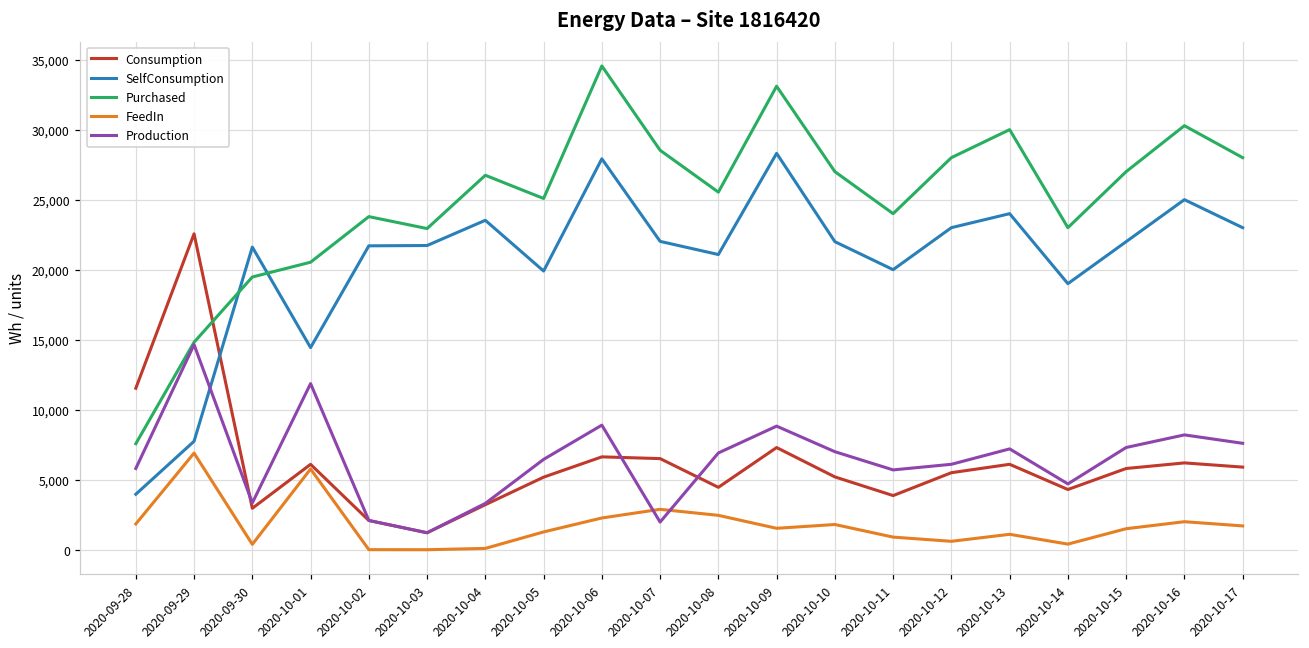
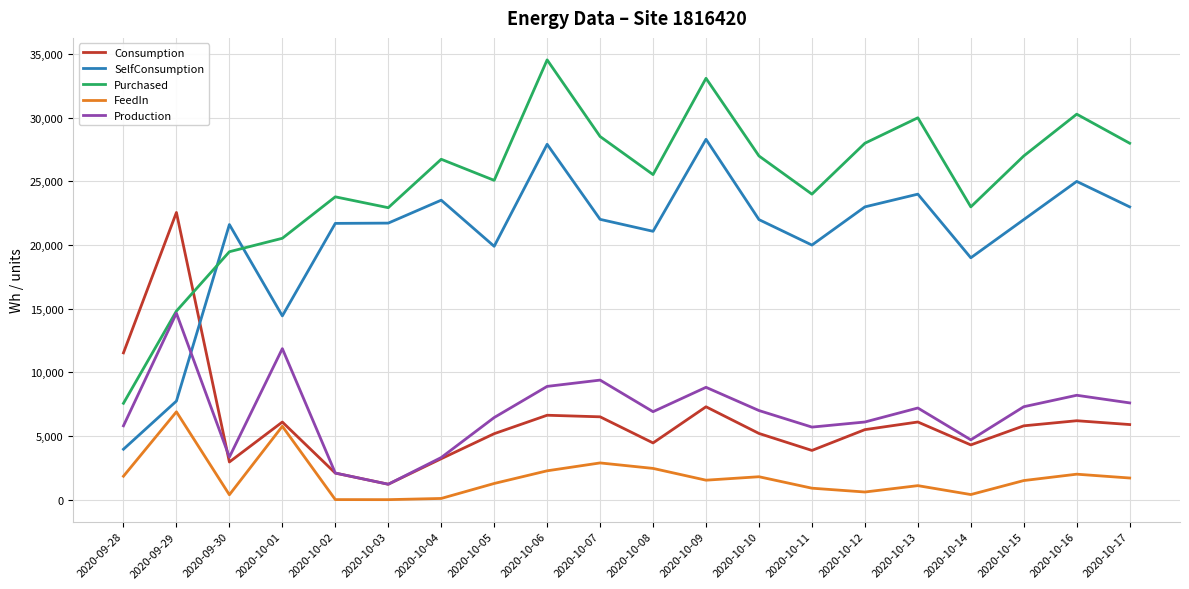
  {
    "Consumption": {
      "2020-09-28": "11,500",
      "2020-09-29": "22,600",
      "2020-09-30": "3,000",
      "2020-10-01": "6,100",
      "2020-10-05": "5,200",
      "2020-10-06": "6,600",
      "2020-10-07": "6,500",
      "2020-10-08": "4,500",
      "2020-10-09": "7,300",
      "2020-10-10": "5,200",
      "2020-10-11": "3,900",
      "2020-10-12": "5,500",
      "2020-10-13": "6,100",
      "2020-10-14": "4,300",
      "2020-10-15": "5,800",
      "2020-10-16": "6,200",
      "2020-10-17": "5,900"
    },
    "SelfConsumption": {
      "2020-09-28": "4,000",
      "2020-09-29": "7,700",
      "2020-09-30": "21,600",
      "2020-10-01": "14,400",
      "2020-10-02": "21,700",
      "2020-10-03": "21,700",
      "2020-10-04": "23,500",
      "2020-10-05": "19,900",
      "2020-10-06": "27,900",
      "2020-10-07": "22,000",
      "2020-10-08": "21,100",
      "2020-10-09": "28,300",
      "2020-10-10": "22,000",
      "2020-10-11": "20,000",
      "2020-10-12": "23,000",
      "2020-10-13": "24,000",
      "2020-10-14": "19,000",
      "2020-10-15": "22,000",
      "2020-10-16": "25,000",
      "2020-10-17": "23,000"
    },
    "Purchased": {
      "2020-09-28": "7,600",
      "2020-09-30": "19,500",
      "2020-10-01": "20,500",
      "2020-10-02": "23,800",
      "2020-10-03": "22,900",
      "2020-10-04": "26,700",
      "2020-10-05": "25,100",
      "2020-10-06": "34,500",
      "2020-10-07": "28,500",
      "2020-10-08": "25,500",
      "2020-10-09": "33,100",
      "2020-10-10": "27,000",
      "2020-10-11": "24,000",
      "2020-10-12": "28,000",
      "2020-10-13": "30,000",
      "2020-10-14": "23,000",
      "2020-10-15": "27,000",
      "2020-10-16": "30,300",
      "2020-10-17": "28,000"
    },
    "FeedIn": {
      "2020-09-28": "1,800",
      "2020-09-29": "6,900",
      "2020-09-30": "400",
      "2020-10-01": "5,800",
      "2020-10-02": "0",
      "2020-10-03": "0",
      "2020-10-04": "100",
      "2020-10-05": "1,300",
      "2020-10-06": "2,300",
      "2020-10-07": "2,900",
      "2020-10-08": "2,500",
      "2020-10-09": "1,500",
      "2020-10-10": "1,800",
      "2020-10-11": "900",
      "2020-10-12": "600",
      "2020-10-13": "1,100",
      "2020-10-14": "400",
      "2020-10-15": "1,500",
      "2020-10-16": "2,000",
      "2020-10-17": "1,700"
    },
    "Production": {
      "2020-09-28": "5,800",
      "2020-09-30": "3,300",
      "2020-10-01": "11,900",
      "2020-10-05": "6,500",
      "2020-10-06": "8,900",
-     "2020-10-07": "2,000",
+     "2020-10-07": "9,400",
      "2020-10-08": "6,900",
      "2020-10-09": "8,800",
      "2020-10-10": "7,000",
      "2020-10-11": "5,700",
      "2020-10-12": "6,100",
      "2020-10-13": "7,200",
      "2020-10-14": "4,700",
      "2020-10-15": "7,300",
      "2020-10-16": "8,200",
      "2020-10-17": "7,600"
    }
  }
